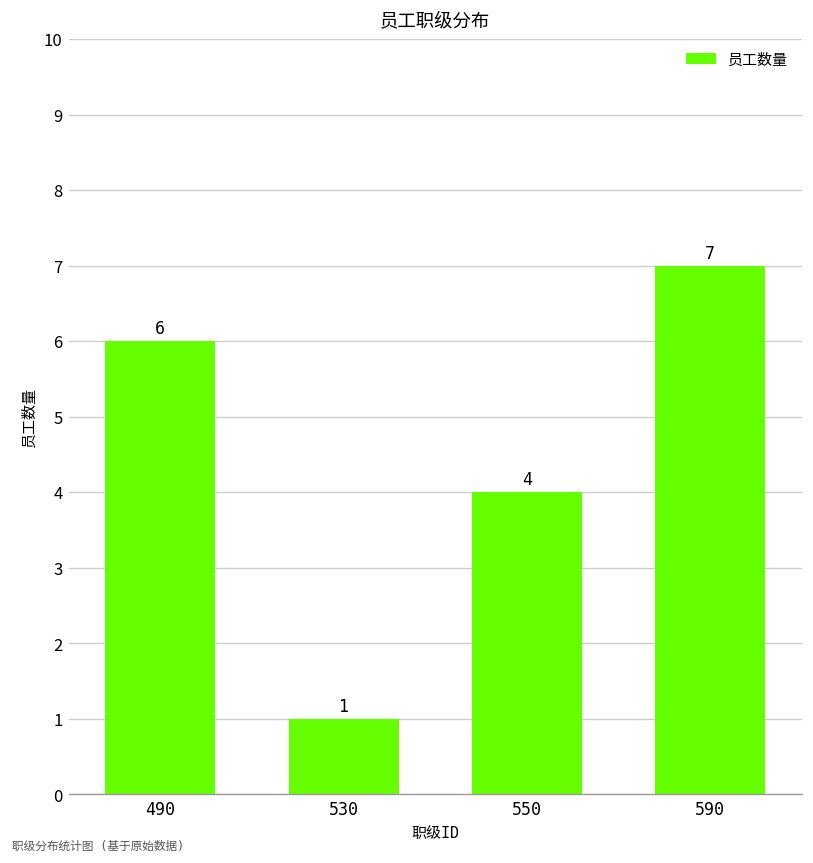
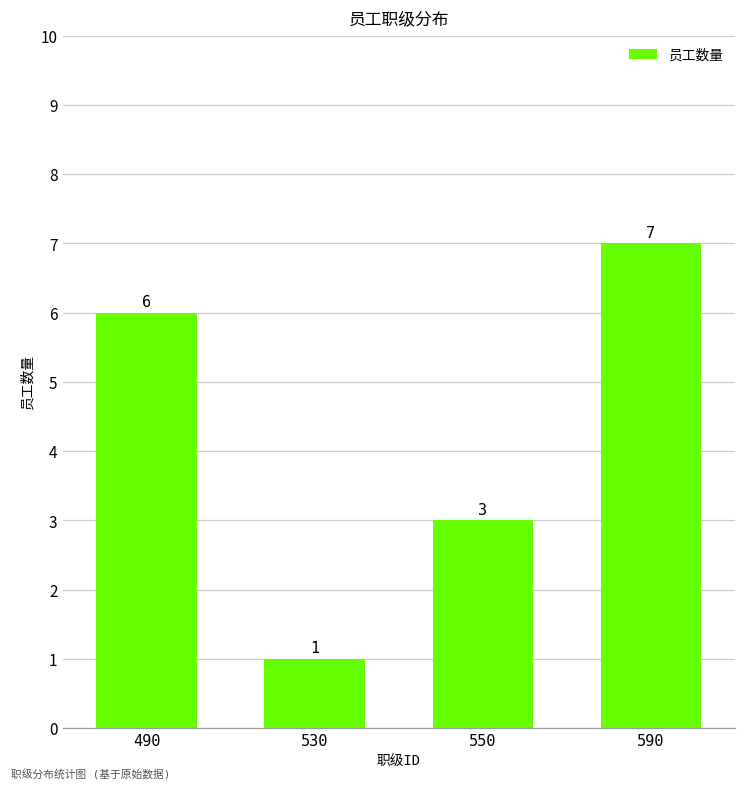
  {
    "490": 6,
    "530": 1,
-   "550": 4,
+   "550": 3,
    "590": 7
  }
